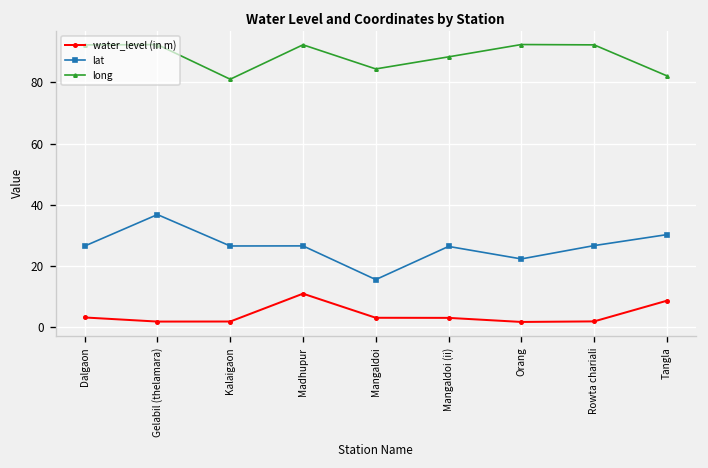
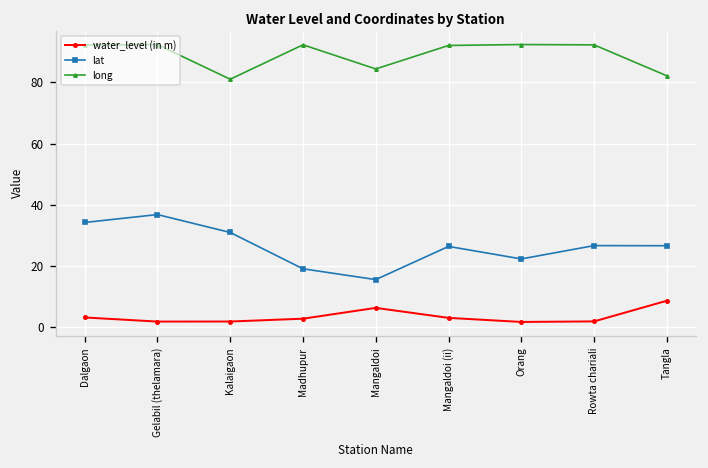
  {
    "water_level (in m)": {
      "Dalgaon": 3,
      "Gelabil (thelamara)": 2,
      "Kalaigaon": 2,
-     "Madhupur": 11,
-     "Mangaldoi": 3,
+     "Madhupur": 3,
+     "Mangaldoi": 6,
      "Mangaldoi (ii)": 3,
      "Orang": 2,
      "Rowta chariali": 2,
      "Tangla": 9
    },
    "lat": {
-     "Dalgaon": 27,
+     "Dalgaon": 34,
      "Gelabil (thelamara)": 37,
-     "Kalaigaon": 27,
-     "Madhupur": 27,
+     "Kalaigaon": 31,
+     "Madhupur": 19,
      "Mangaldoi": 16,
      "Mangaldoi (ii)": 26,
      "Orang": 22,
      "Rowta chariali": 27,
-     "Tangla": 30
+     "Tangla": 27
    },
    "long": {
      "Kalaigaon": 81,
      "Madhupur": 92,
      "Mangaldoi": 84,
-     "Mangaldoi (ii)": 88,
+     "Mangaldoi (ii)": 92,
      "Orang": 92,
      "Rowta chariali": 92,
      "Tangla": 82
    }
  }
